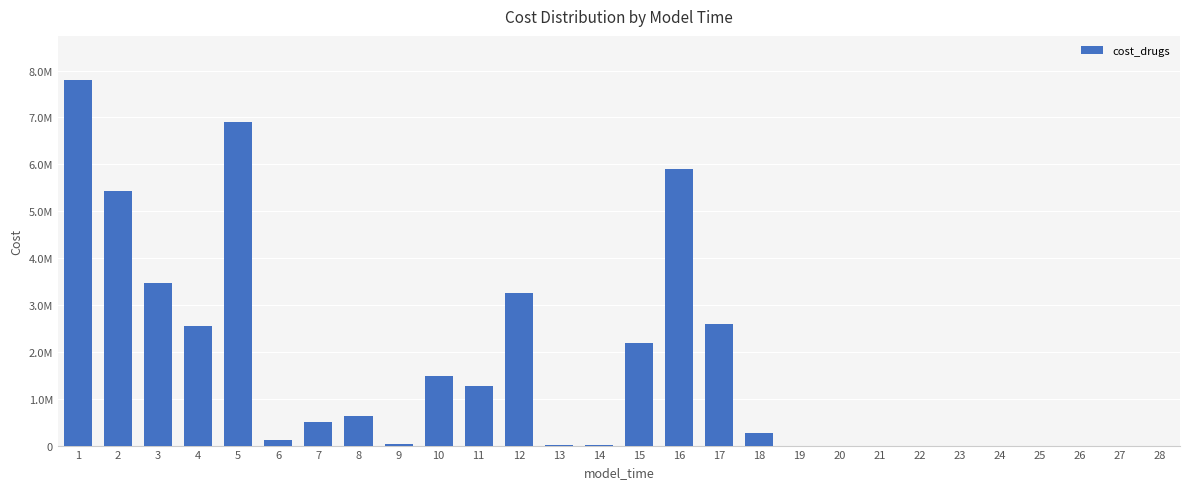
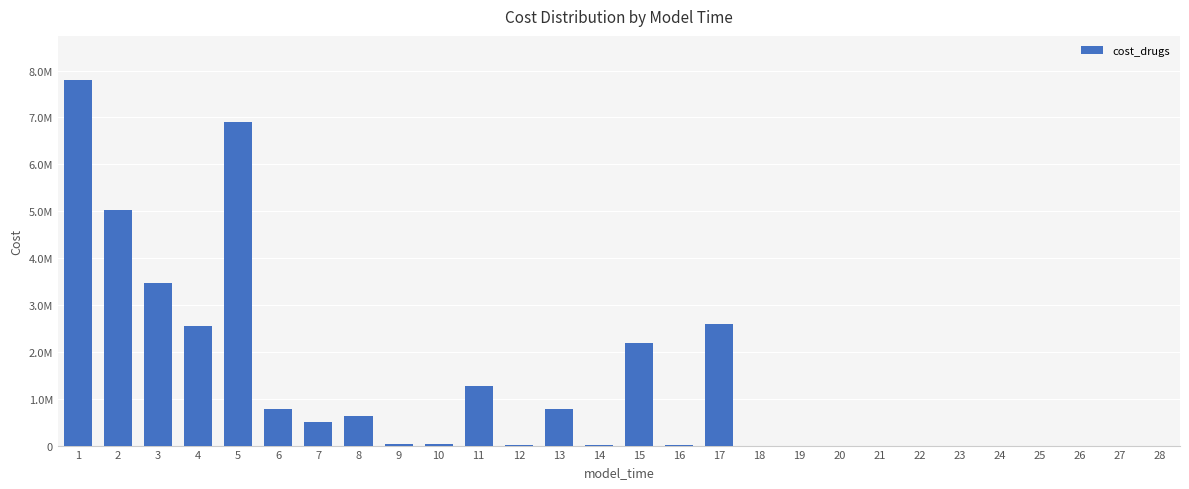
  {
    "1": 7800000,
-   "2": 5400000,
+   "2": 5000000,
    "3": 3500000,
    "4": 2500000,
    "5": 6900000,
-   "6": 100000,
+   "6": 800000,
    "7": 500000,
    "8": 600000,
-   "10": 1500000,
+   "10": 0,
    "11": 1300000,
-   "12": 3300000,
-   "13": 0,
+   "12": 0,
+   "13": 800000,
    "15": 2200000,
-   "16": 5900000,
+   "16": 0,
    "17": 2600000,
-   "18": 300000
+   "18": 0
  }
